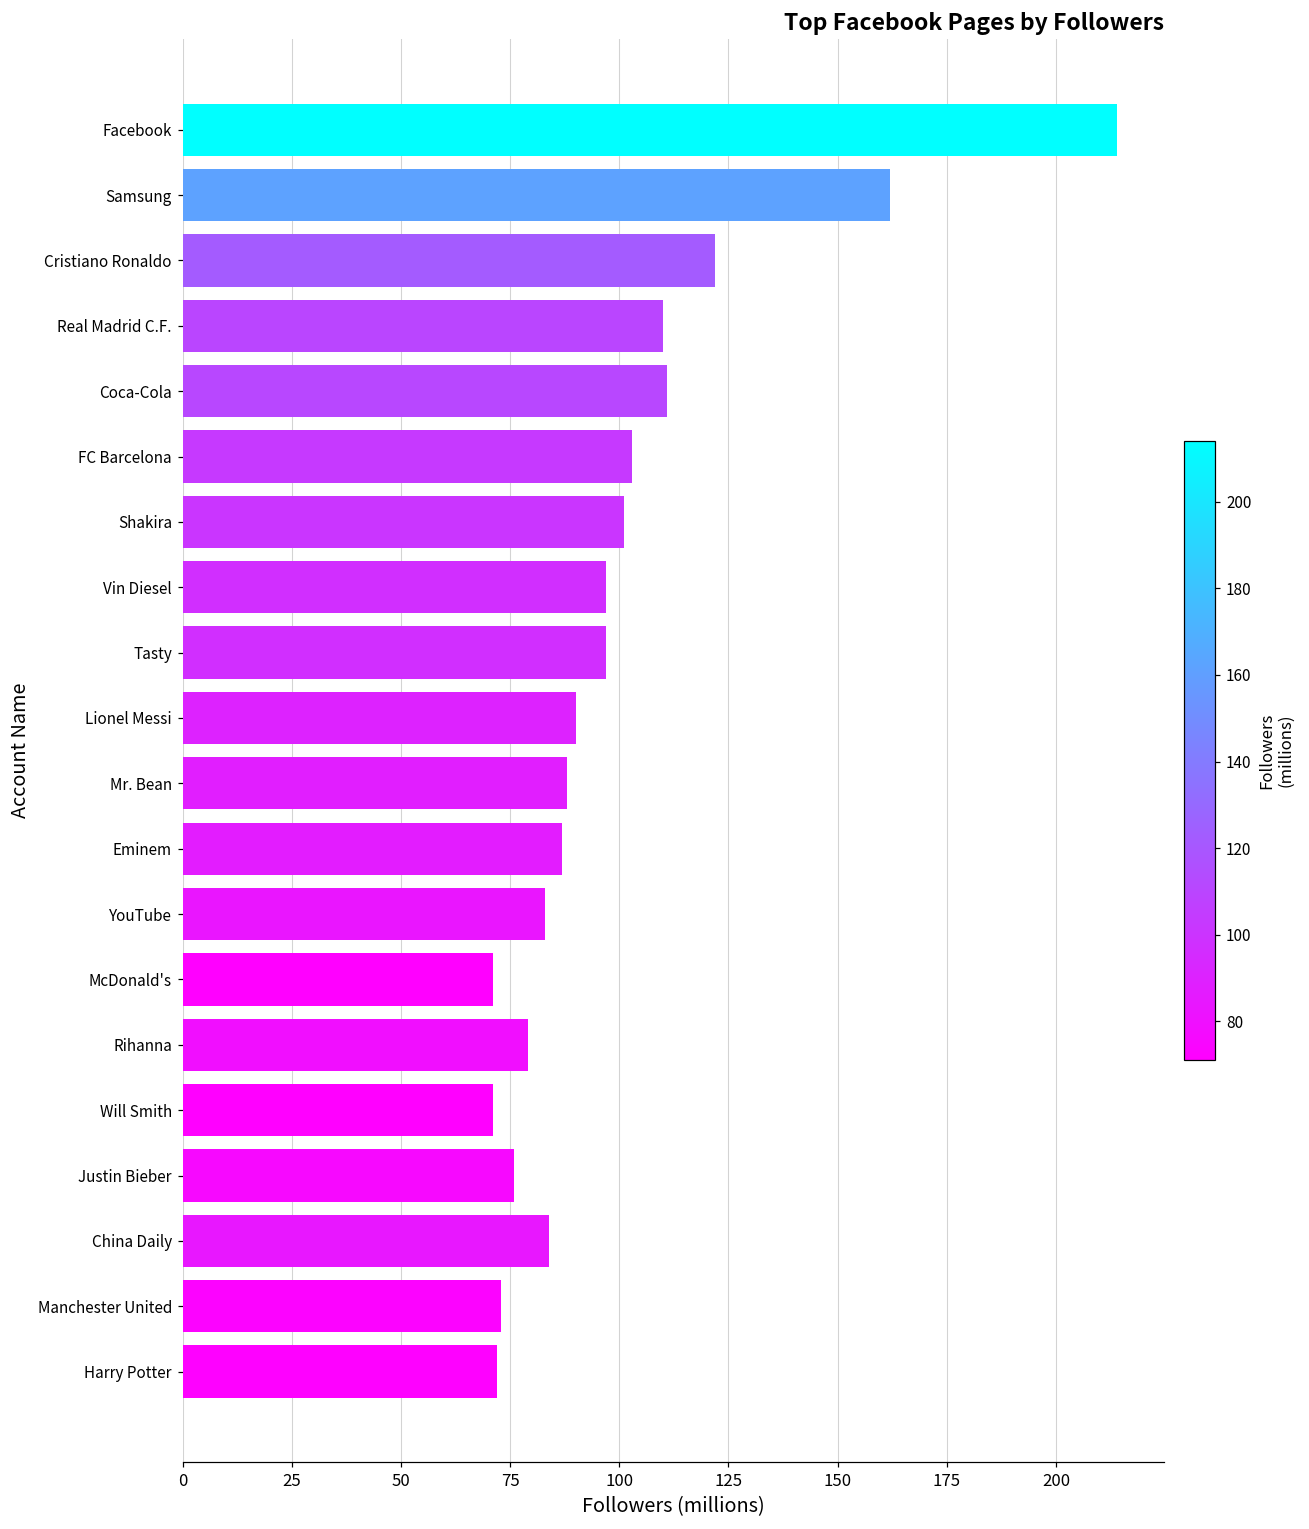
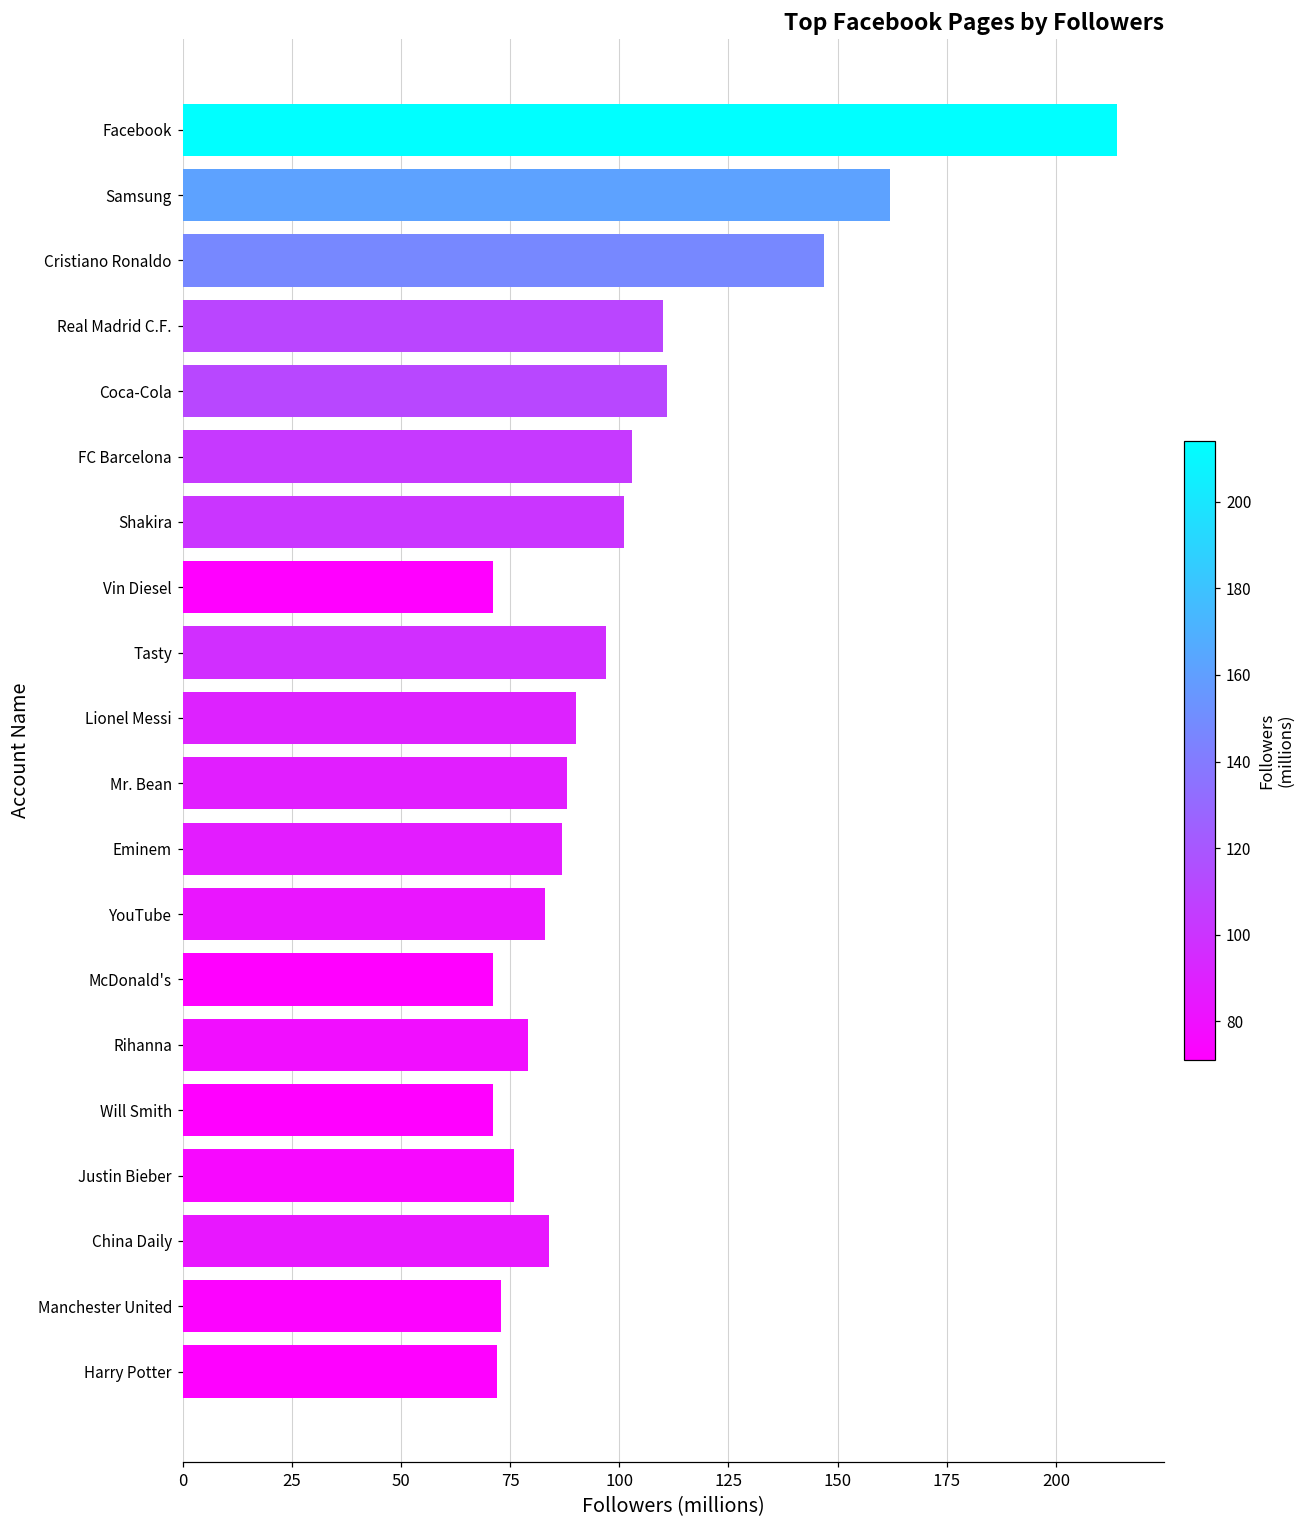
  {
    "Facebook": 214,
    "Samsung": 162,
-   "Cristiano Ronaldo": 122,
+   "Cristiano Ronaldo": 147,
    "Real Madrid C.F.": 110,
    "Coca-Cola": 111,
    "FC Barcelona": 103,
    "Shakira": 101,
-   "Vin Diesel": 97,
+   "Vin Diesel": 71,
    "Tasty": 97,
    "Lionel Messi": 90,
    "Mr. Bean": 88,
    "Eminem": 87,
    "YouTube": 83,
    "McDonald's": 71,
    "Rihanna": 79,
    "Will Smith": 71,
    "Justin Bieber": 76,
    "China Daily": 84,
    "Manchester United": 73,
    "Harry Potter": 72
  }
